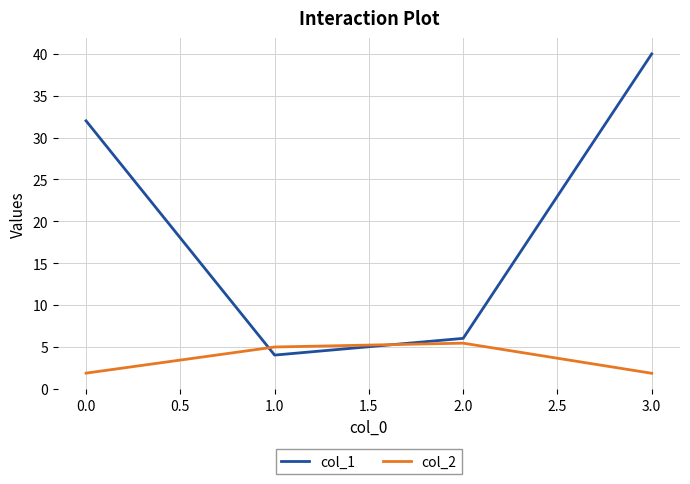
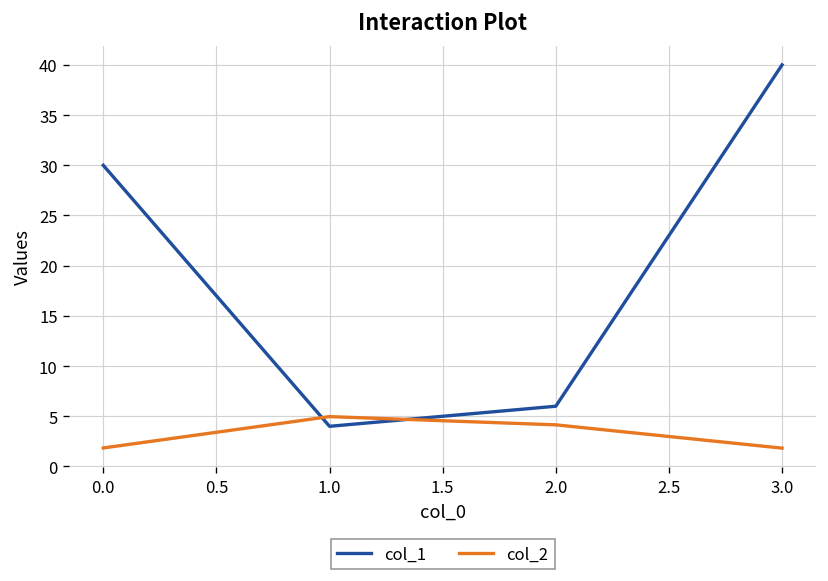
  {
    "col_1": {
-     "0.0": 32,
+     "0.0": 30,
      "1.0": 4,
      "2.0": 6,
      "3.0": 40
    },
    "col_2": {
      "0.0": 2,
      "1.0": 5,
-     "2.0": 5,
+     "2.0": 4,
      "3.0": 2
    }
  }
